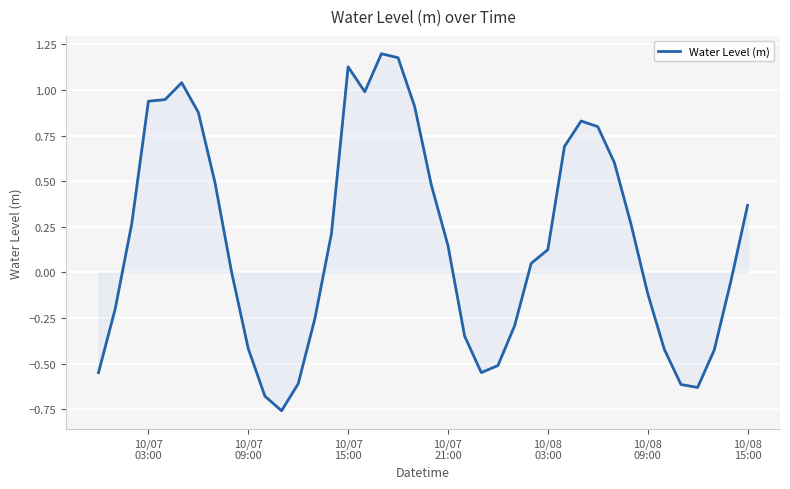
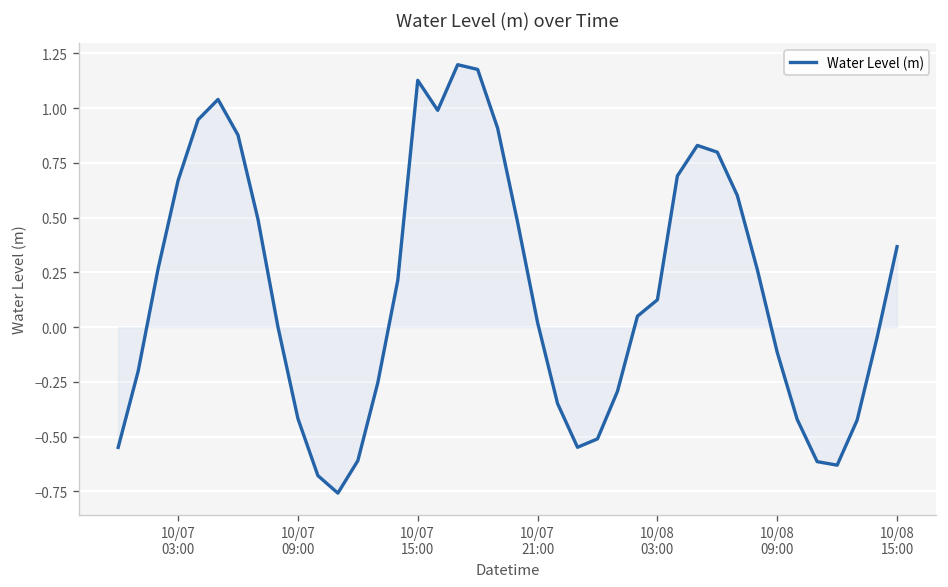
  {
    "Water Level (m)": {
-     "10/07 03:00": 0.94,
+     "10/07 03:00": 0.67,
      "10/07 09:00": -0.42,
-     "10/07 21:00": 0.15,
+     "10/07 21:00": 0.02,
      "10/08 09:00": -0.12
    }
  }
